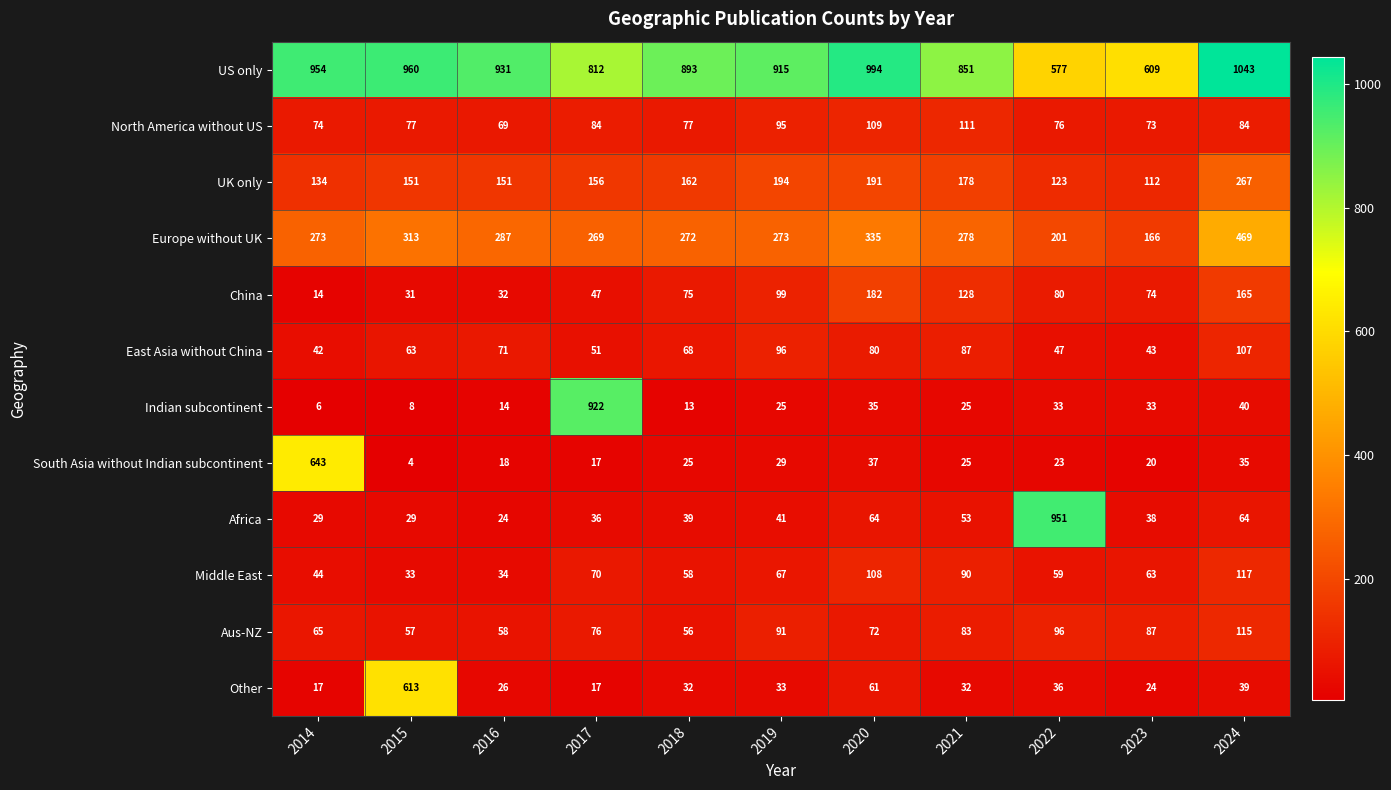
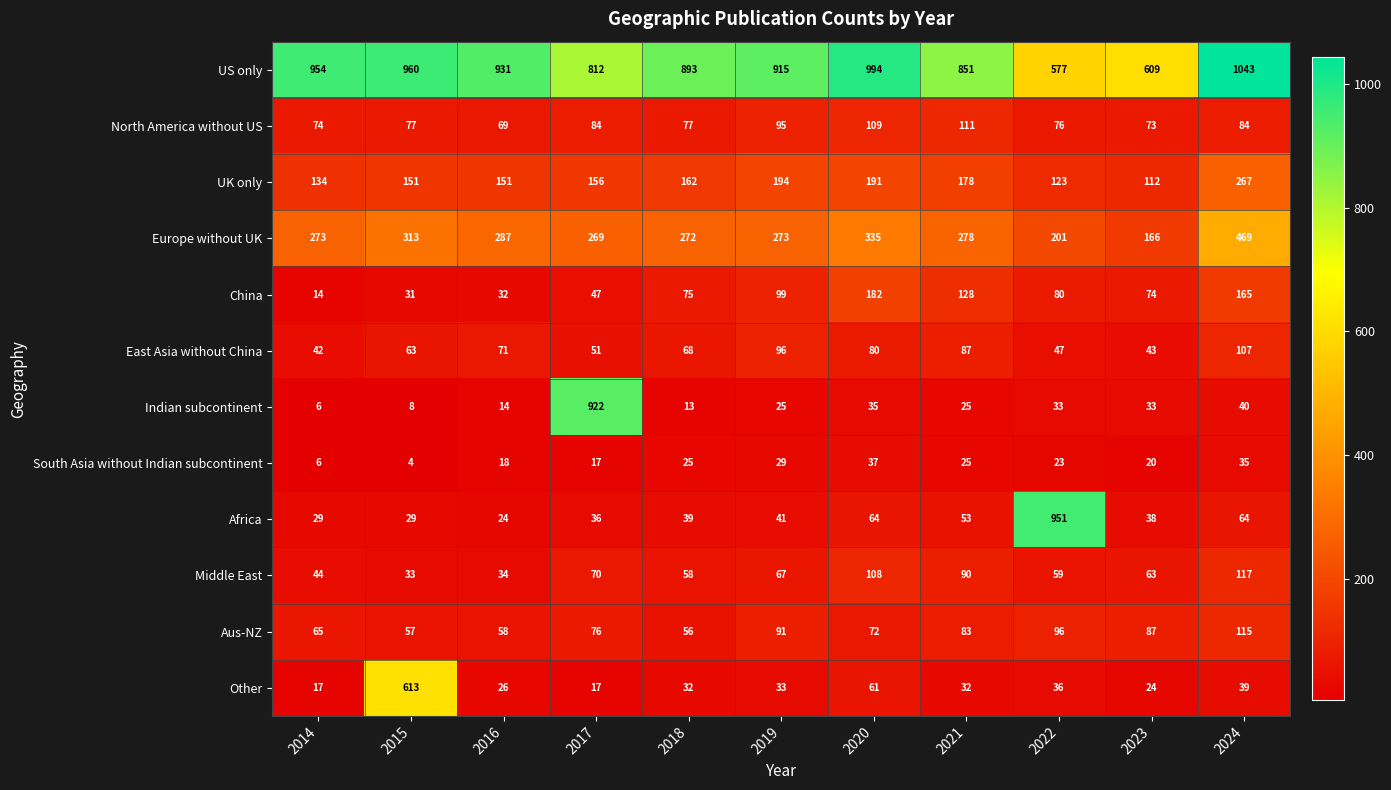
  {
    "US only": {
      "2014": 954,
      "2015": 960,
      "2016": 931,
      "2017": 812,
      "2018": 893,
      "2019": 915,
      "2020": 994,
      "2021": 851,
      "2022": 577,
      "2023": 609,
      "2024": 1043
    },
    "North America without US": {
      "2014": 74,
      "2015": 77,
      "2016": 69,
      "2017": 84,
      "2018": 77,
      "2019": 95,
      "2020": 109,
      "2021": 111,
      "2022": 76,
      "2023": 73,
      "2024": 84
    },
    "UK only": {
      "2014": 134,
      "2015": 151,
      "2016": 151,
      "2017": 156,
      "2018": 162,
      "2019": 194,
      "2020": 191,
      "2021": 178,
      "2022": 123,
      "2023": 112,
      "2024": 267
    },
    "Europe without UK": {
      "2014": 273,
      "2015": 313,
      "2016": 287,
      "2017": 269,
      "2018": 272,
      "2019": 273,
      "2020": 335,
      "2021": 278,
      "2022": 201,
      "2023": 166,
      "2024": 469
    },
    "China": {
      "2014": 14,
      "2015": 31,
      "2016": 32,
      "2017": 47,
      "2018": 75,
      "2019": 99,
      "2020": 182,
      "2021": 128,
      "2022": 80,
      "2023": 74,
      "2024": 165
    },
    "East Asia without China": {
      "2014": 42,
      "2015": 63,
      "2016": 71,
      "2017": 51,
      "2018": 68,
      "2019": 96,
      "2020": 80,
      "2021": 87,
      "2022": 47,
      "2023": 43,
      "2024": 107
    },
    "Indian subcontinent": {
      "2014": 6,
      "2015": 8,
      "2016": 14,
      "2017": 922,
      "2018": 13,
      "2019": 25,
      "2020": 35,
      "2021": 25,
      "2022": 33,
      "2023": 33,
      "2024": 40
    },
    "South Asia without Indian subcontinent": {
-     "2014": 643,
+     "2014": 6,
      "2015": 4,
      "2016": 18,
      "2017": 17,
      "2018": 25,
      "2019": 29,
      "2020": 37,
      "2021": 25,
      "2022": 23,
      "2023": 20,
      "2024": 35
    },
    "Africa": {
      "2014": 29,
      "2015": 29,
      "2016": 24,
      "2017": 36,
      "2018": 39,
      "2019": 41,
      "2020": 64,
      "2021": 53,
      "2022": 951,
      "2023": 38,
      "2024": 64
    },
    "Middle East": {
      "2014": 44,
      "2015": 33,
      "2016": 34,
      "2017": 70,
      "2018": 58,
      "2019": 67,
      "2020": 108,
      "2021": 90,
      "2022": 59,
      "2023": 63,
      "2024": 117
    },
    "Aus-NZ": {
      "2014": 65,
      "2015": 57,
      "2016": 58,
      "2017": 76,
      "2018": 56,
      "2019": 91,
      "2020": 72,
      "2021": 83,
      "2022": 96,
      "2023": 87,
      "2024": 115
    },
    "Other": {
      "2014": 17,
      "2015": 613,
      "2016": 26,
      "2017": 17,
      "2018": 32,
      "2019": 33,
      "2020": 61,
      "2021": 32,
      "2022": 36,
      "2023": 24,
      "2024": 39
    }
  }
